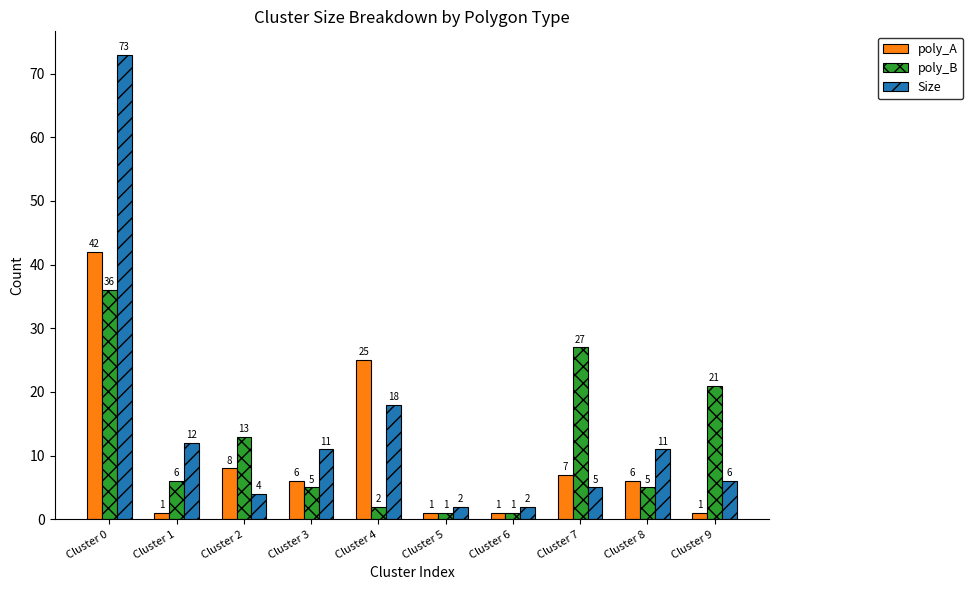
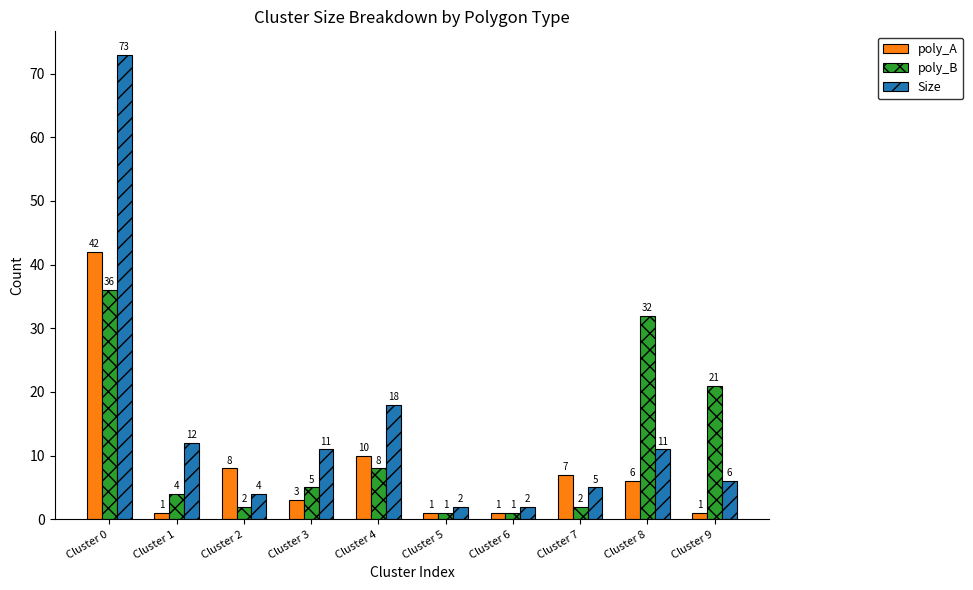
  {
    "poly_A": {
      "Cluster 0": 42,
      "Cluster 1": 1,
      "Cluster 2": 8,
-     "Cluster 3": 6,
-     "Cluster 4": 25,
+     "Cluster 3": 3,
+     "Cluster 4": 10,
      "Cluster 5": 1,
      "Cluster 6": 1,
      "Cluster 7": 7,
      "Cluster 8": 6,
      "Cluster 9": 1
    },
    "poly_B": {
      "Cluster 0": 36,
-     "Cluster 1": 6,
-     "Cluster 2": 13,
+     "Cluster 1": 4,
+     "Cluster 2": 2,
      "Cluster 3": 5,
-     "Cluster 4": 2,
+     "Cluster 4": 8,
      "Cluster 5": 1,
      "Cluster 6": 1,
-     "Cluster 7": 27,
-     "Cluster 8": 5,
+     "Cluster 7": 2,
+     "Cluster 8": 32,
      "Cluster 9": 21
    },
    "Size": {
      "Cluster 0": 73,
      "Cluster 1": 12,
      "Cluster 2": 4,
      "Cluster 3": 11,
      "Cluster 4": 18,
      "Cluster 5": 2,
      "Cluster 6": 2,
      "Cluster 7": 5,
      "Cluster 8": 11,
      "Cluster 9": 6
    }
  }
